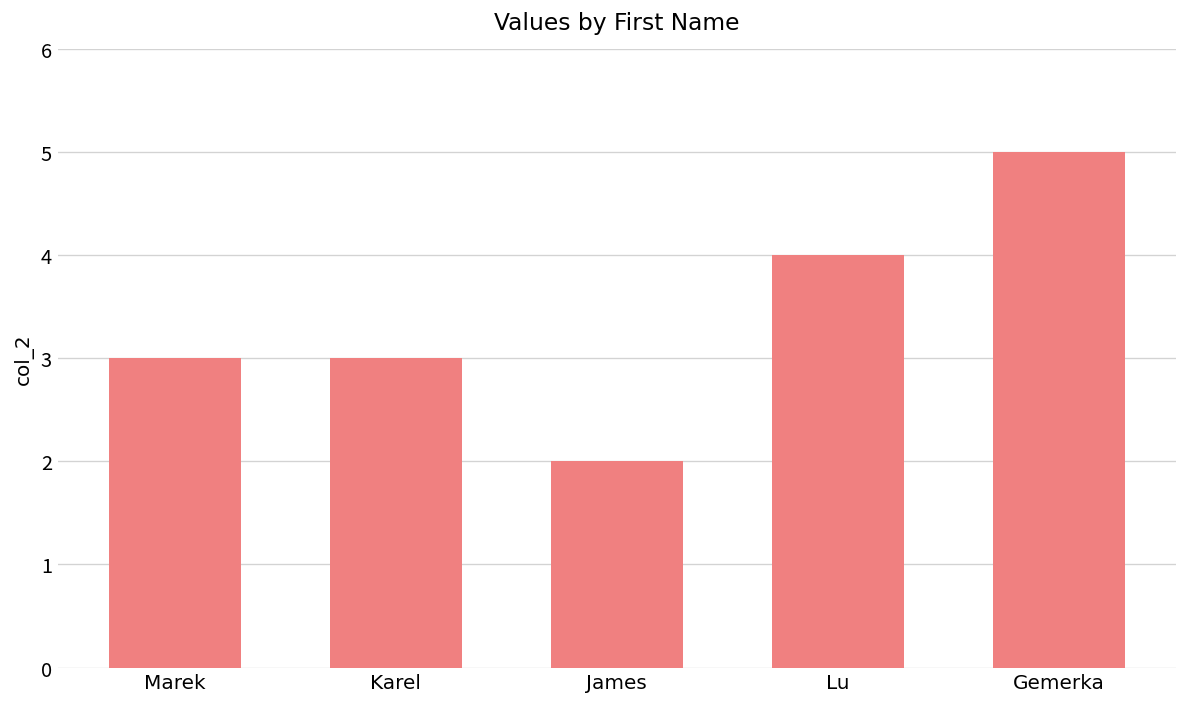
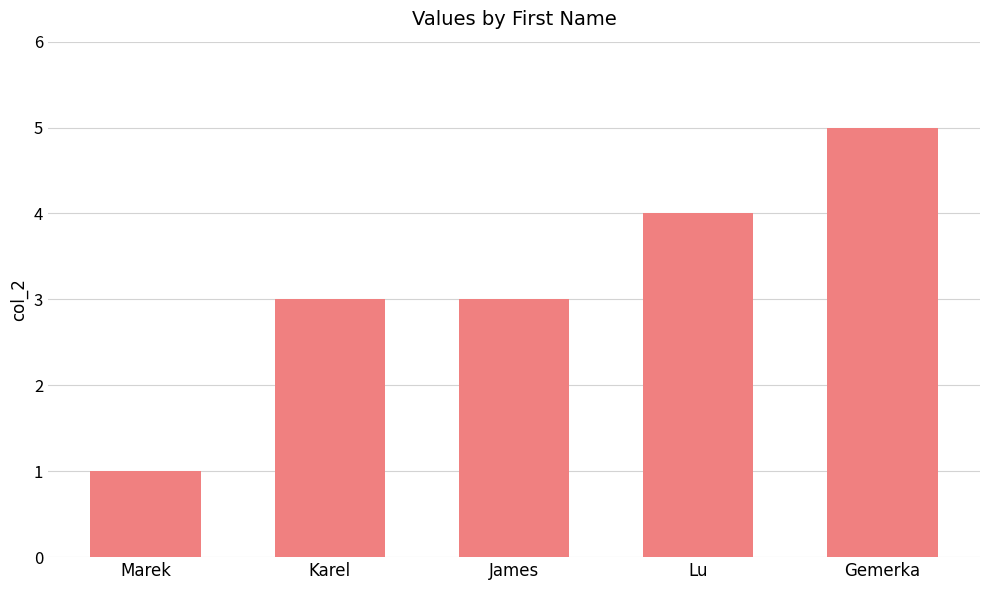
  {
-   "Marek": 3,
+   "Marek": 1,
    "Karel": 3,
-   "James": 2,
+   "James": 3,
    "Lu": 4,
    "Gemerka": 5
  }
